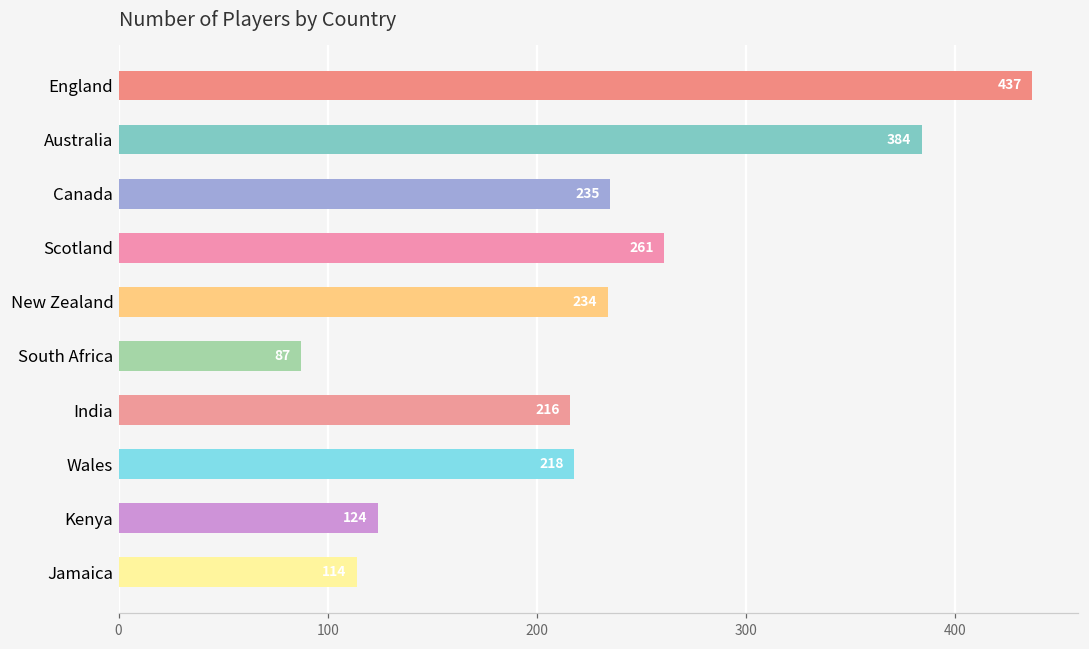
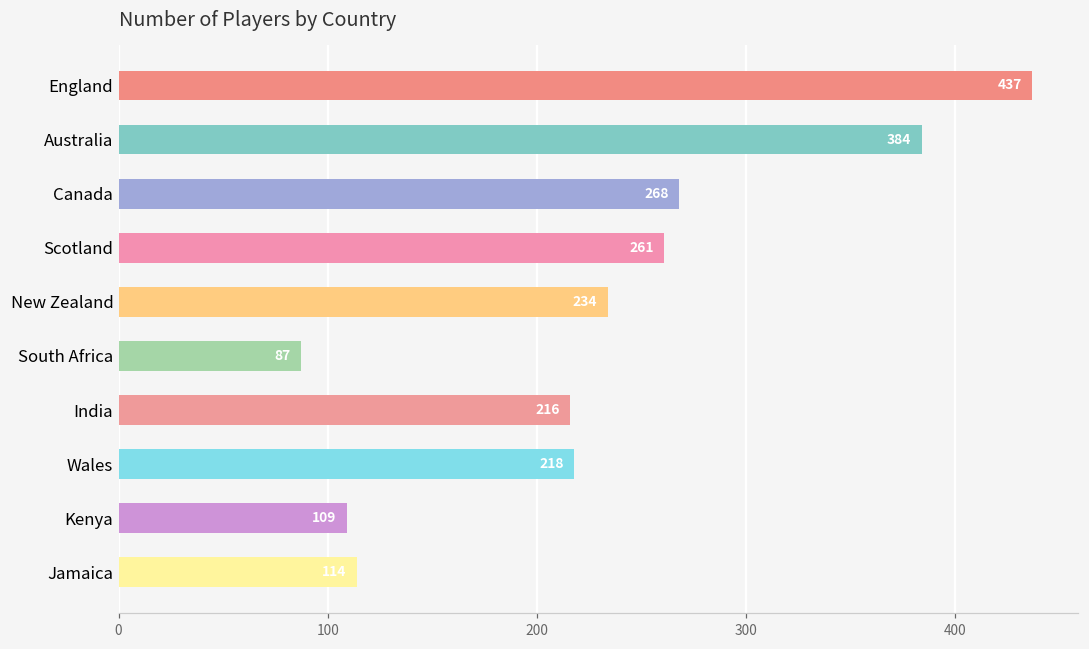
  {
-   "Canada": 235,
-   "Kenya": 124
+   "Canada": 268,
+   "Kenya": 109
  }
